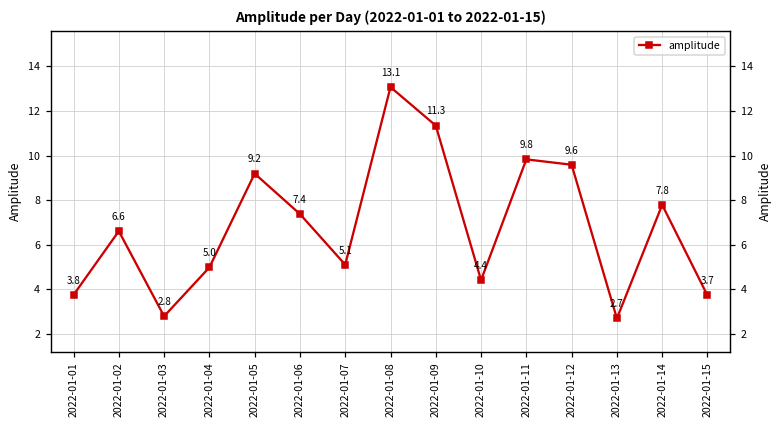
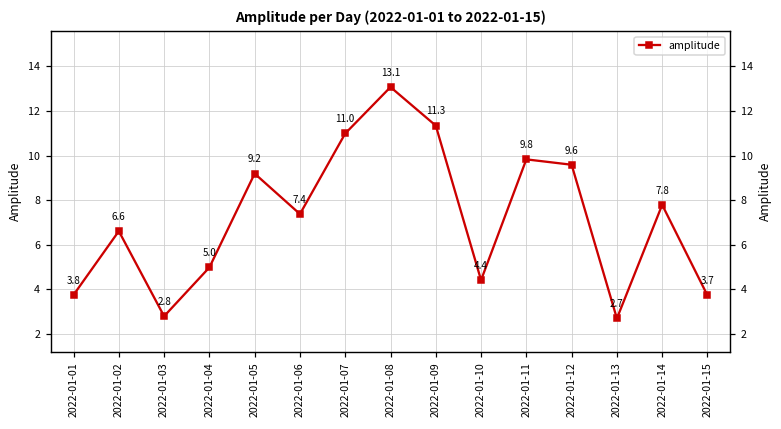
  {
    "2022-01-01": 3.8,
    "2022-01-02": 6.6,
    "2022-01-03": 2.8,
    "2022-01-04": 5.0,
    "2022-01-05": 9.2,
    "2022-01-06": 7.4,
-   "2022-01-07": 5.1,
+   "2022-01-07": 11.0,
    "2022-01-08": 13.1,
    "2022-01-09": 11.3,
    "2022-01-10": 4.4,
    "2022-01-11": 9.8,
    "2022-01-12": 9.6,
    "2022-01-13": 2.7,
    "2022-01-14": 7.8,
    "2022-01-15": 3.7
  }
